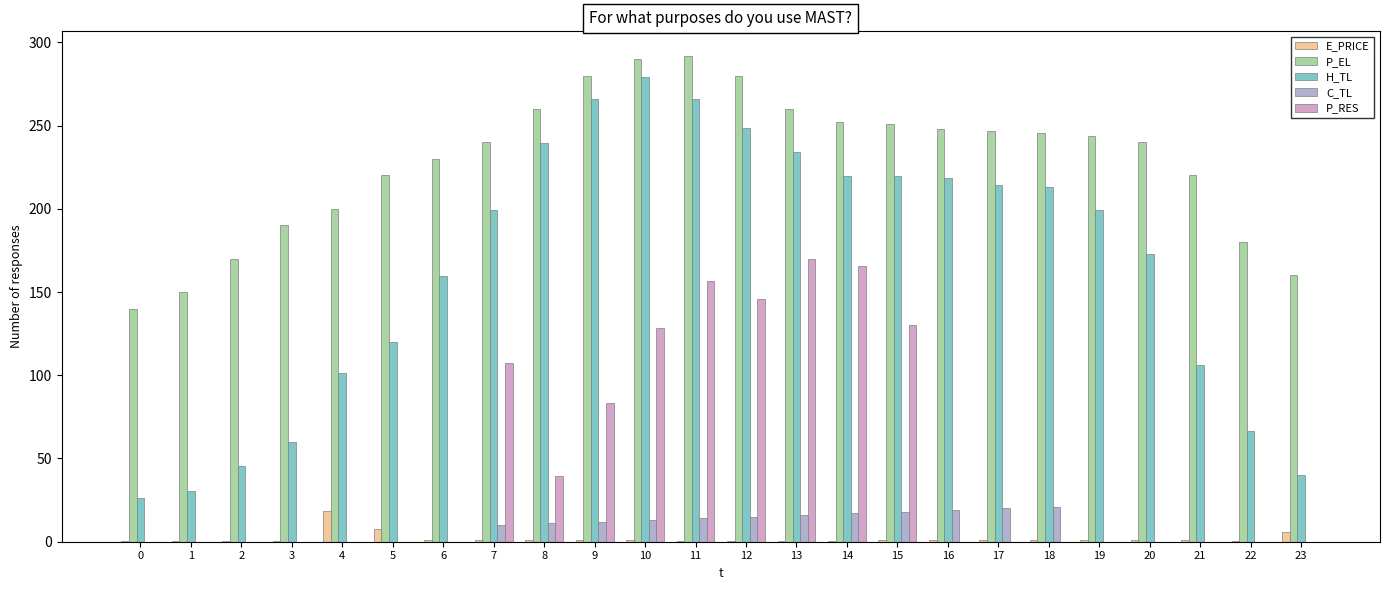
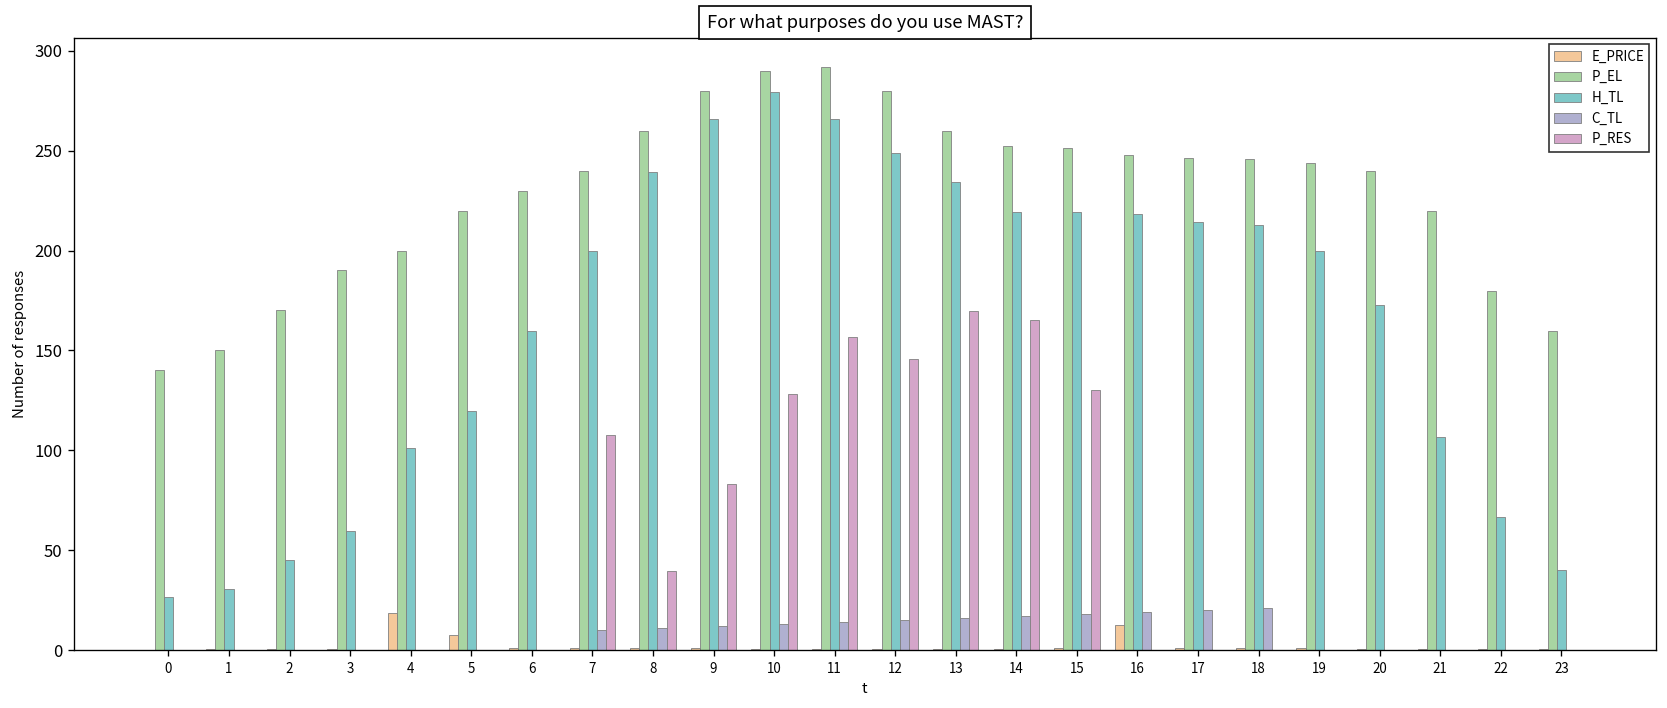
  {
    "E_PRICE": {
      "4": 18,
      "5": 8,
-     "16": 1,
-     "23": 6
+     "16": 13,
+     "23": 0
    }
  }
